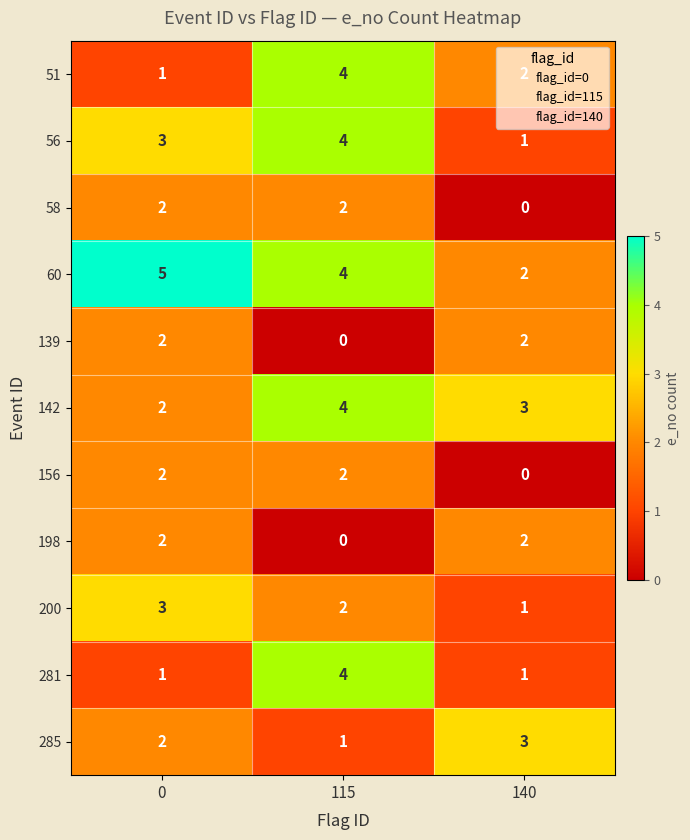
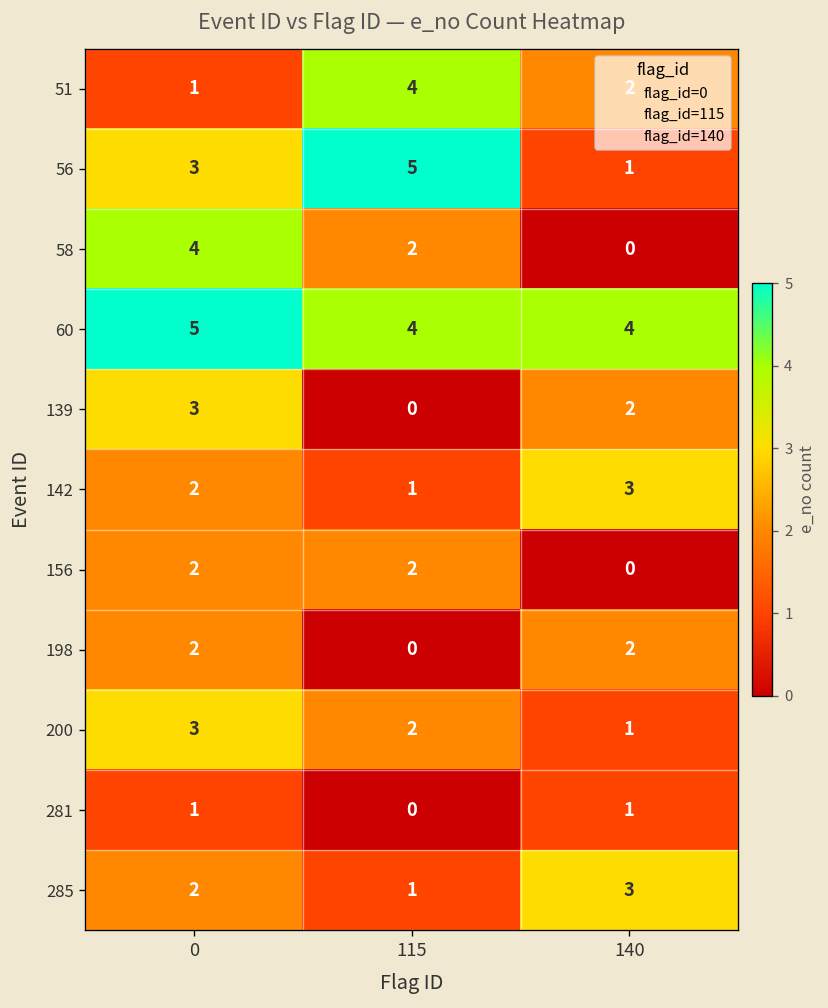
  {
    "51": {
      "0": 1,
      "115": 4
    },
    "56": {
      "0": 3,
-     "115": 4,
+     "115": 5,
      "140": 1
    },
    "58": {
-     "0": 2,
+     "0": 4,
      "115": 2,
      "140": 0
    },
    "60": {
      "0": 5,
      "115": 4,
-     "140": 2
+     "140": 4
    },
    "139": {
-     "0": 2,
+     "0": 3,
      "115": 0,
      "140": 2
    },
    "142": {
      "0": 2,
-     "115": 4,
+     "115": 1,
      "140": 3
    },
    "156": {
      "0": 2,
      "115": 2,
      "140": 0
    },
    "198": {
      "0": 2,
      "115": 0,
      "140": 2
    },
    "200": {
      "0": 3,
      "115": 2,
      "140": 1
    },
    "281": {
      "0": 1,
-     "115": 4,
+     "115": 0,
      "140": 1
    },
    "285": {
      "0": 2,
      "115": 1,
      "140": 3
    }
  }
